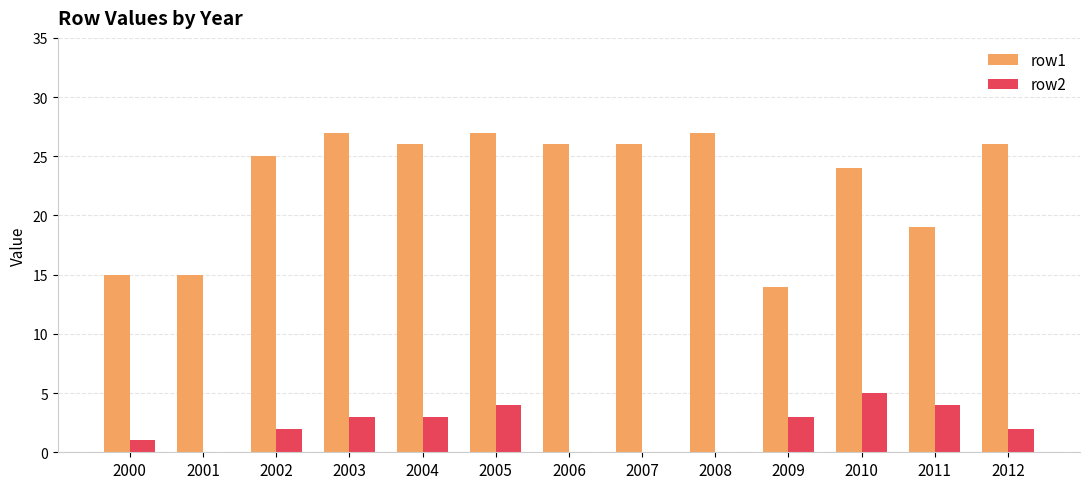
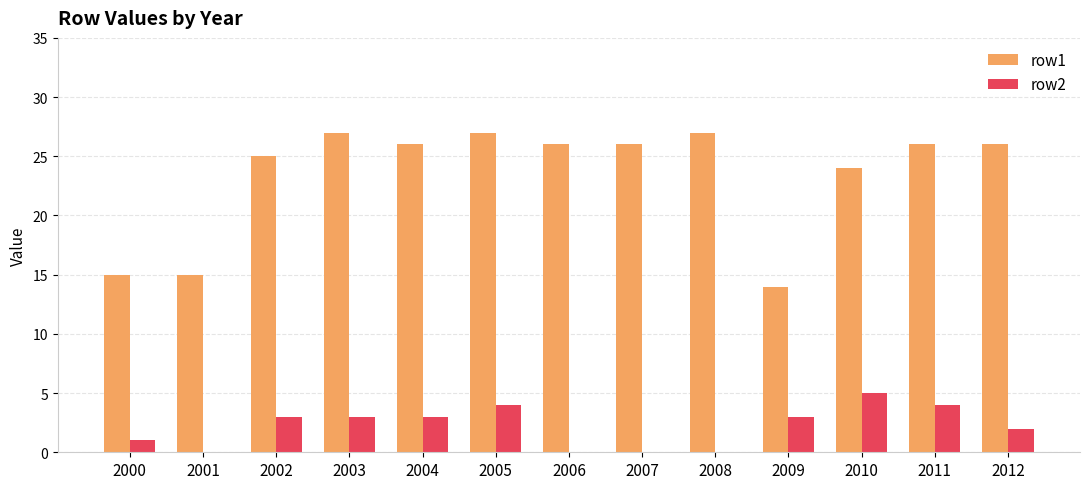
  {
    "row1": {
      "2000": 15,
      "2001": 15,
      "2002": 25,
      "2003": 27,
      "2004": 26,
      "2005": 27,
      "2006": 26,
      "2007": 26,
      "2008": 27,
      "2009": 14,
      "2010": 24,
-     "2011": 19,
+     "2011": 26,
      "2012": 26
    },
    "row2": {
      "2000": 1,
      "2001": 0,
-     "2002": 2,
+     "2002": 3,
      "2003": 3,
      "2004": 3,
      "2005": 4,
      "2006": 0,
      "2007": 0,
      "2008": 0,
      "2009": 3,
      "2010": 5,
      "2011": 4,
      "2012": 2
    }
  }
